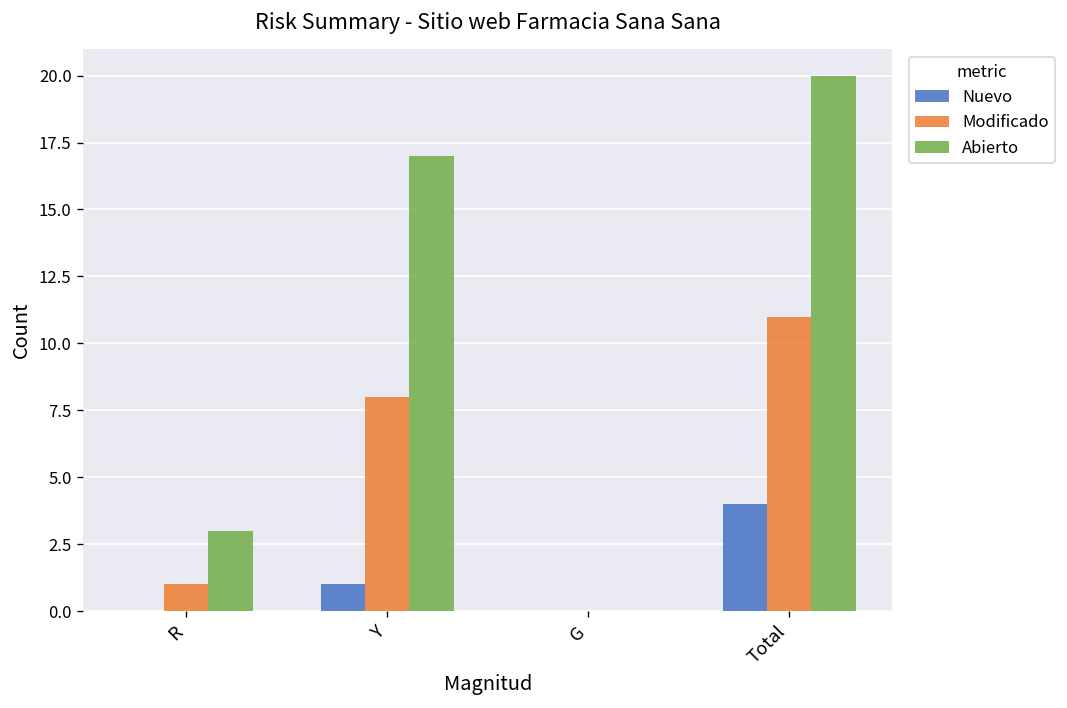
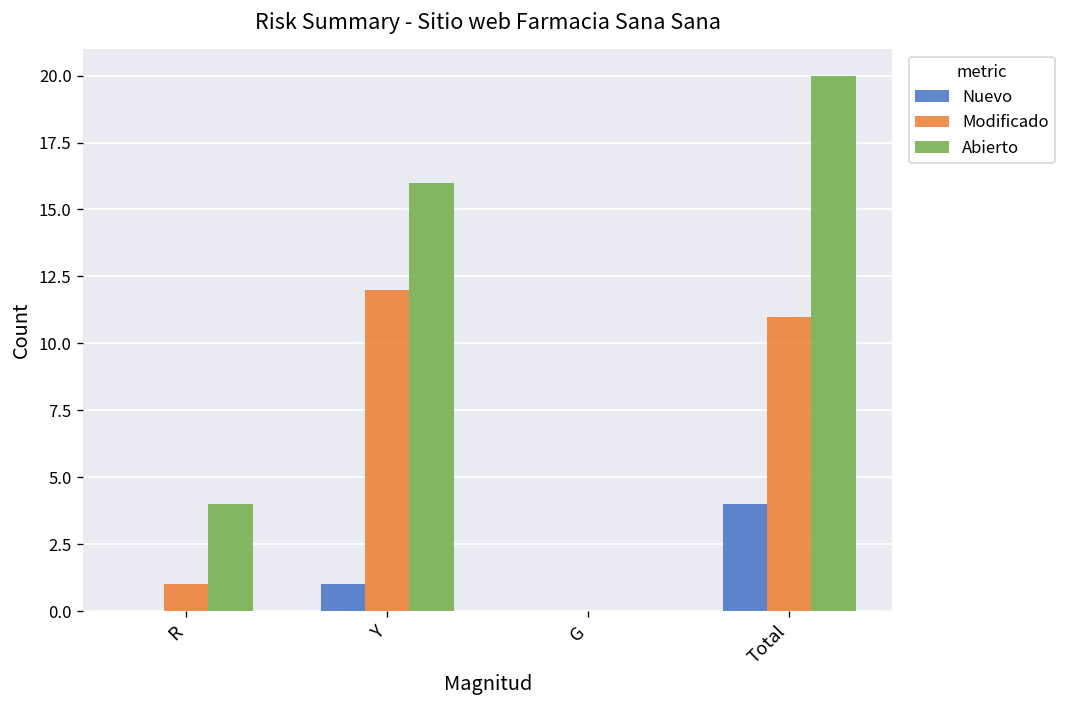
  {
    "Nuevo": {
      "R": 0,
      "Y": 1,
      "G": 0,
      "Total": 4
    },
    "Modificado": {
      "R": 1,
-     "Y": 8,
+     "Y": 12,
      "G": 0,
      "Total": 11
    },
    "Abierto": {
-     "R": 3,
-     "Y": 17,
+     "R": 4,
+     "Y": 16,
      "G": 0,
      "Total": 20
    }
  }
